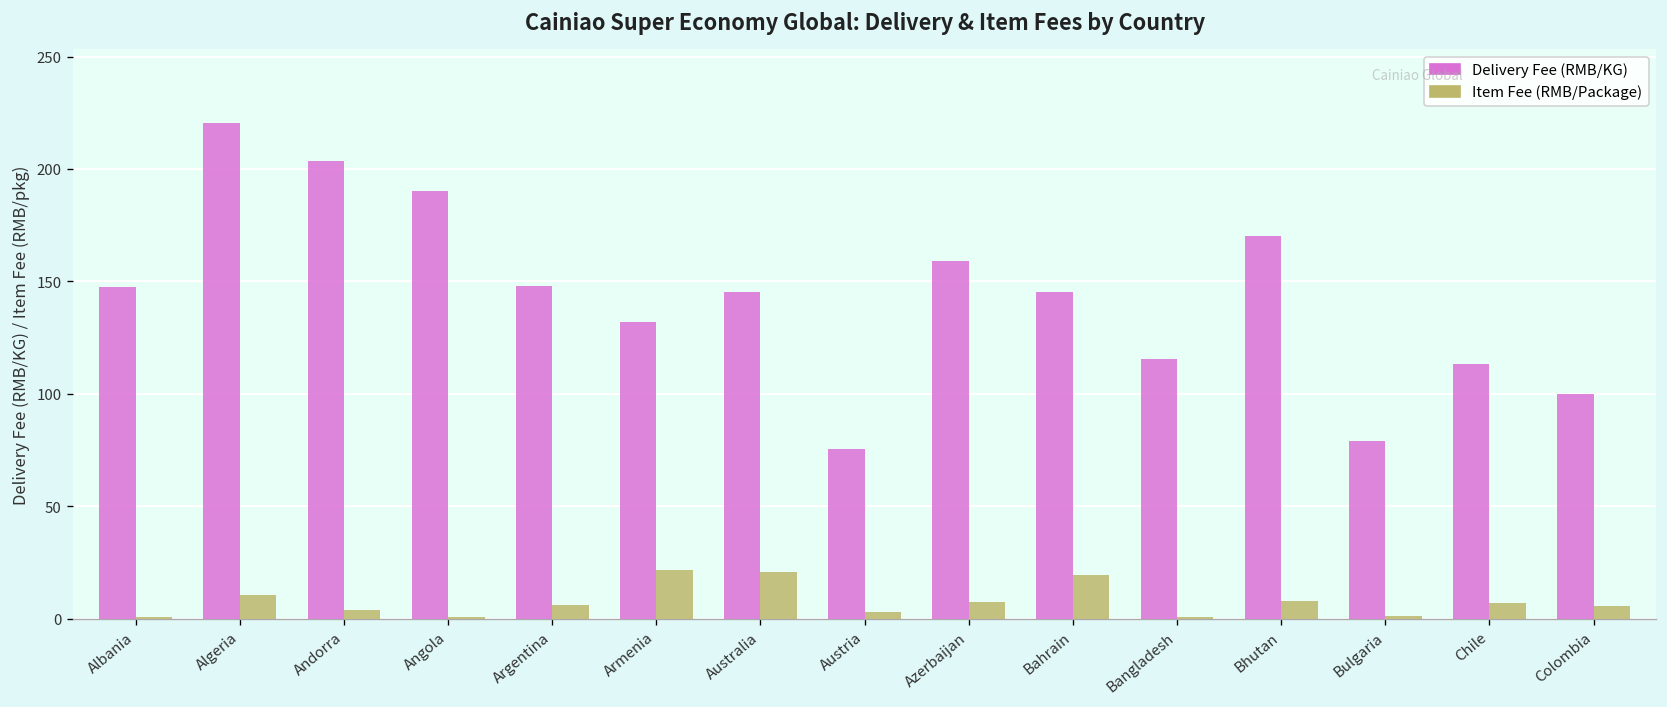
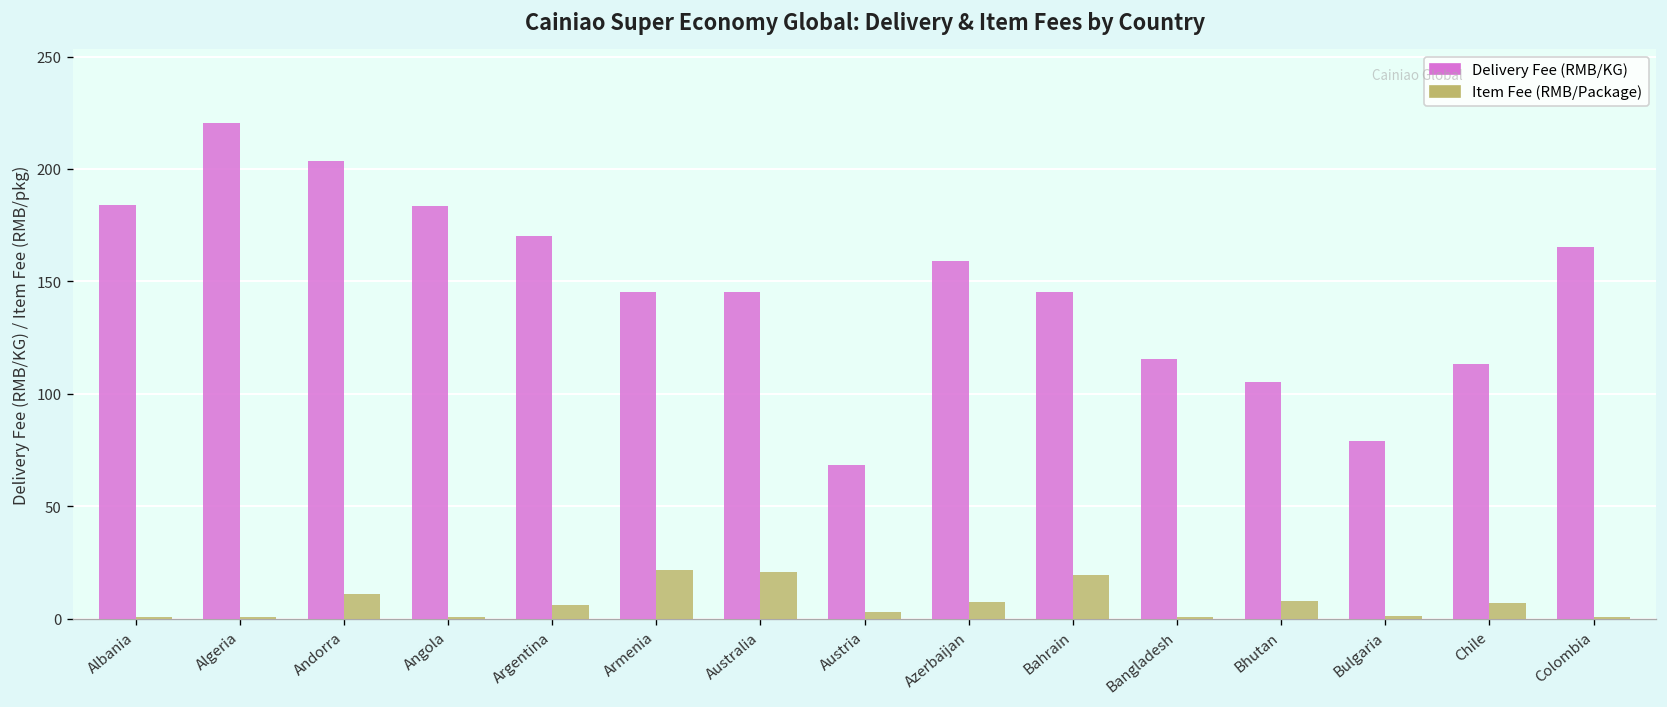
  {
    "Delivery Fee (RMB/KG)": {
-     "Albania": 147,
+     "Albania": 184,
      "Algeria": 220,
      "Andorra": 204,
-     "Angola": 190,
-     "Argentina": 148,
-     "Armenia": 132,
+     "Angola": 183,
+     "Argentina": 170,
+     "Armenia": 145,
      "Australia": 145,
-     "Austria": 75,
+     "Austria": 68,
      "Azerbaijan": 159,
      "Bahrain": 145,
      "Bangladesh": 115,
-     "Bhutan": 170,
+     "Bhutan": 105,
      "Bulgaria": 79,
      "Chile": 113,
-     "Colombia": 100
+     "Colombia": 165
    },
    "Item Fee (RMB/Package)": {
-     "Algeria": 10,
-     "Andorra": 4,
+     "Algeria": 1,
+     "Andorra": 11,
      "Argentina": 6,
      "Armenia": 22,
      "Australia": 21,
      "Austria": 3,
      "Azerbaijan": 7,
      "Bahrain": 20,
      "Bhutan": 8,
      "Bulgaria": 1,
      "Chile": 7,
-     "Colombia": 6
+     "Colombia": 1
    }
  }
